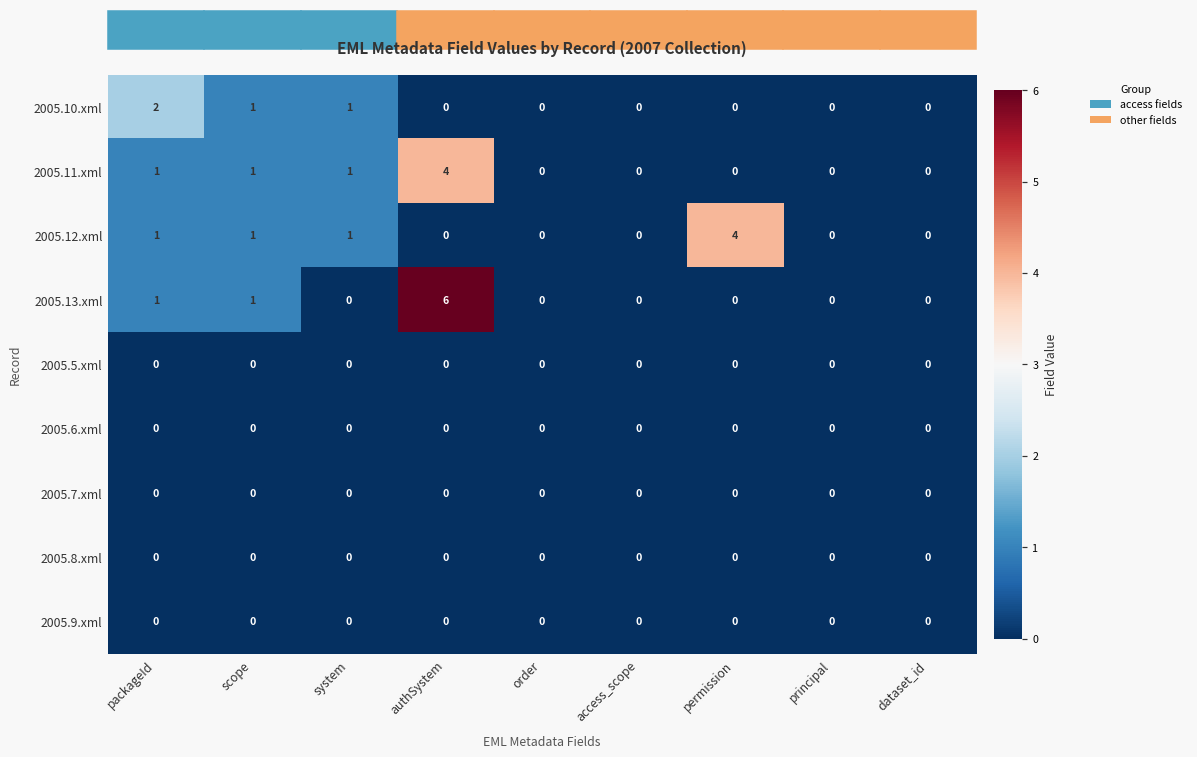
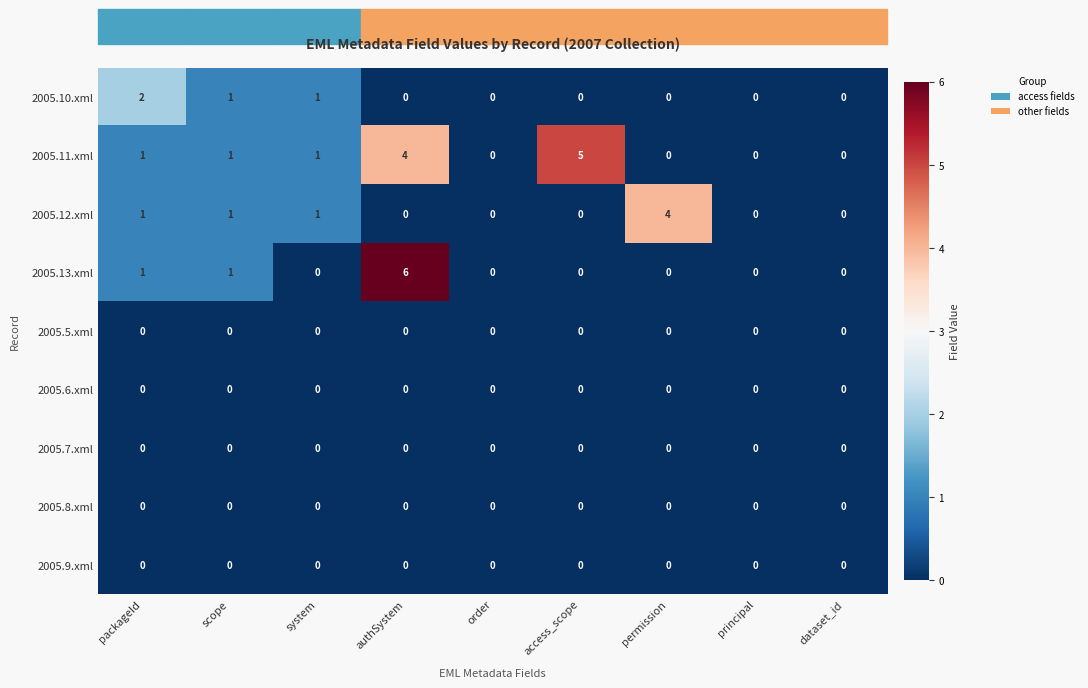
  {
    "2005.10.xml": {
      "packageId": 2,
      "scope": 1,
      "system": 1,
      "authSystem": 0,
      "order": 0,
      "access_scope": 0,
      "permission": 0,
      "principal": 0,
      "dataset_id": 0
    },
    "2005.11.xml": {
      "packageId": 1,
      "scope": 1,
      "system": 1,
      "authSystem": 4,
      "order": 0,
-     "access_scope": 0,
+     "access_scope": 5,
      "permission": 0,
      "principal": 0,
      "dataset_id": 0
    },
    "2005.12.xml": {
      "packageId": 1,
      "scope": 1,
      "system": 1,
      "authSystem": 0,
      "order": 0,
      "access_scope": 0,
      "permission": 4,
      "principal": 0,
      "dataset_id": 0
    },
    "2005.13.xml": {
      "packageId": 1,
      "scope": 1,
      "system": 0,
      "authSystem": 6,
      "order": 0,
      "access_scope": 0,
      "permission": 0,
      "principal": 0,
      "dataset_id": 0
    },
    "2005.5.xml": {
      "packageId": 0,
      "scope": 0,
      "system": 0,
      "authSystem": 0,
      "order": 0,
      "access_scope": 0,
      "permission": 0,
      "principal": 0,
      "dataset_id": 0
    },
    "2005.6.xml": {
      "packageId": 0,
      "scope": 0,
      "system": 0,
      "authSystem": 0,
      "order": 0,
      "access_scope": 0,
      "permission": 0,
      "principal": 0,
      "dataset_id": 0
    },
    "2005.7.xml": {
      "packageId": 0,
      "scope": 0,
      "system": 0,
      "authSystem": 0,
      "order": 0,
      "access_scope": 0,
      "permission": 0,
      "principal": 0,
      "dataset_id": 0
    },
    "2005.8.xml": {
      "packageId": 0,
      "scope": 0,
      "system": 0,
      "authSystem": 0,
      "order": 0,
      "access_scope": 0,
      "permission": 0,
      "principal": 0,
      "dataset_id": 0
    },
    "2005.9.xml": {
      "packageId": 0,
      "scope": 0,
      "system": 0,
      "authSystem": 0,
      "order": 0,
      "access_scope": 0,
      "permission": 0,
      "principal": 0,
      "dataset_id": 0
    }
  }
